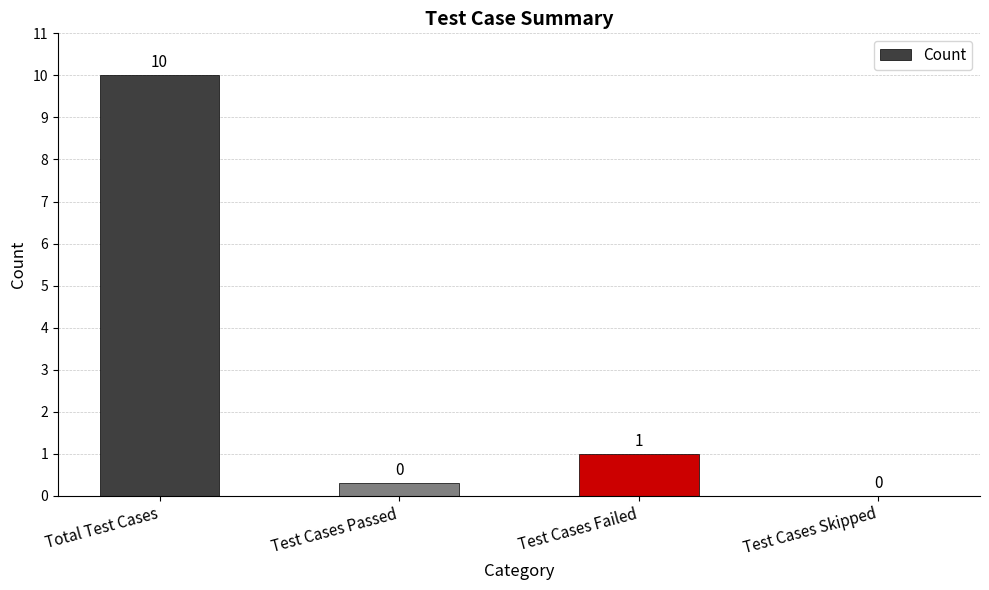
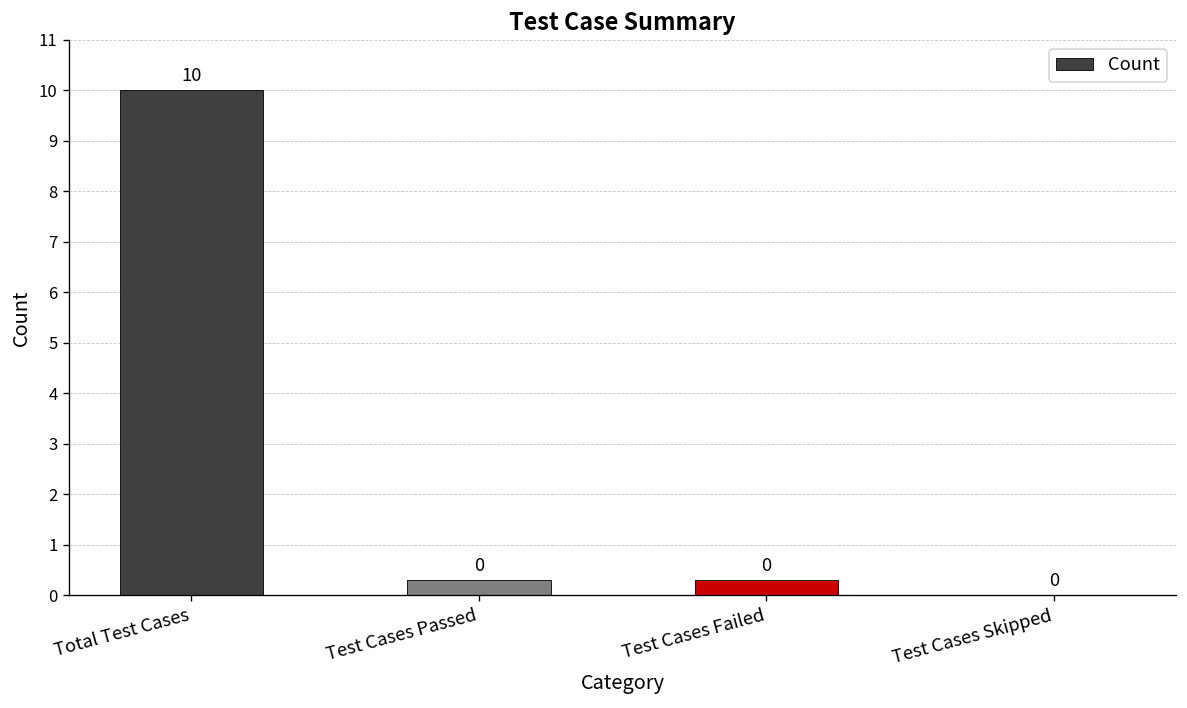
  {
    "Total Test Cases": 10,
    "Test Cases Passed": 0,
-   "Test Cases Failed": 1,
+   "Test Cases Failed": 0,
    "Test Cases Skipped": 0
  }
